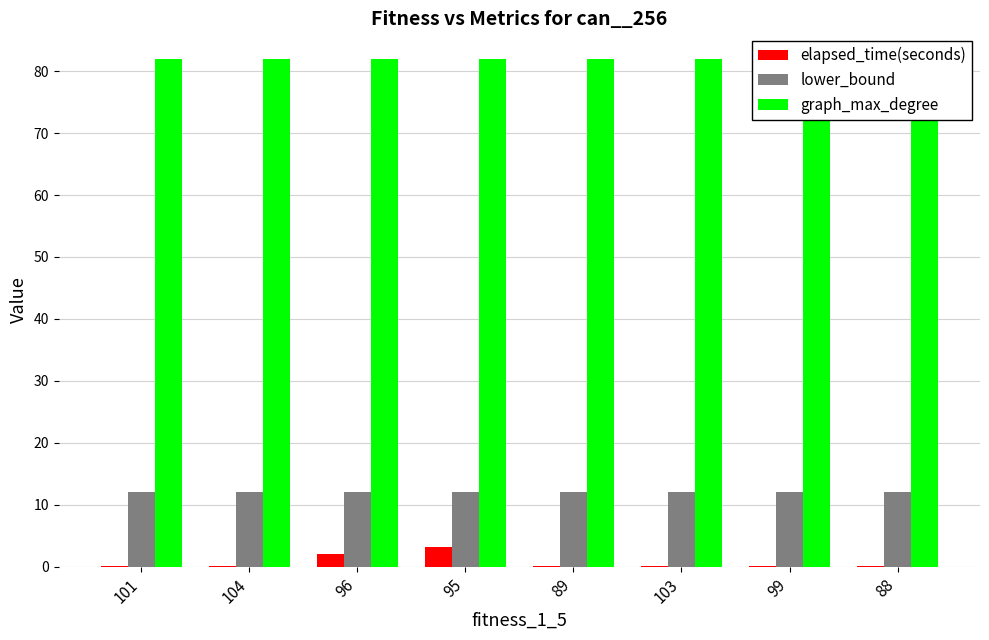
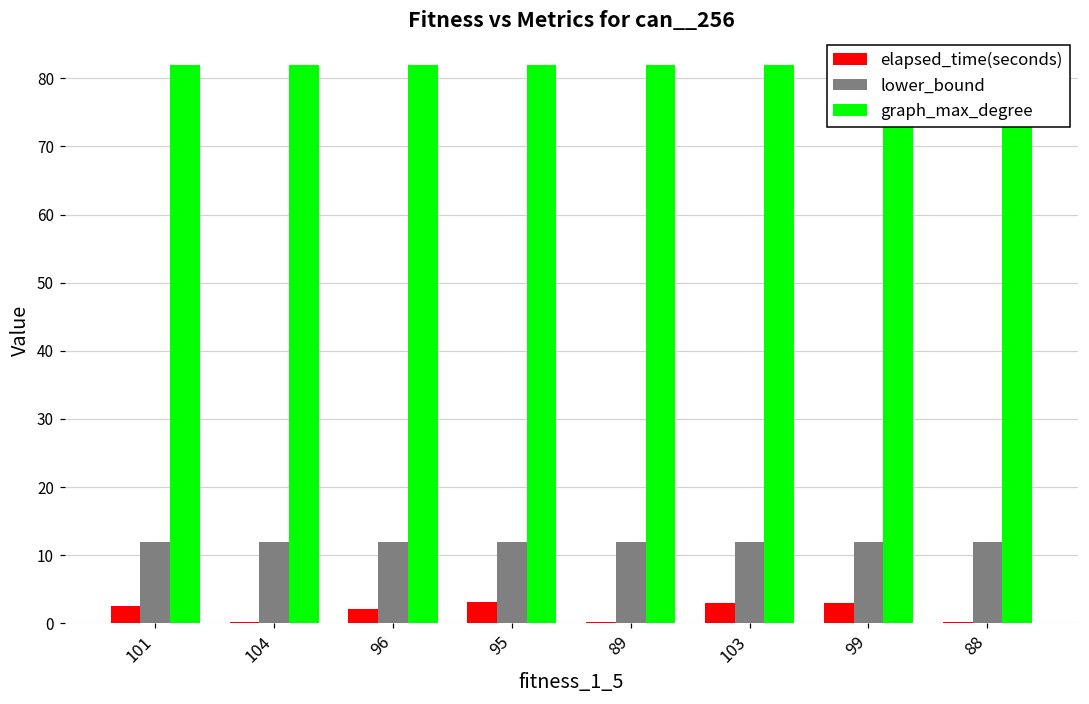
  {
    "elapsed_time(seconds)": {
-     "101": 0,
+     "101": 2,
      "96": 2,
      "95": 3,
-     "103": 0,
-     "99": 0
+     "103": 3,
+     "99": 3
    },
    "lower_bound": {
      "101": 12,
      "104": 12,
      "96": 12,
      "95": 12,
      "89": 12,
      "103": 12,
      "99": 12,
      "88": 12
    },
    "graph_max_degree": {
      "101": 82,
      "104": 82,
      "96": 82,
      "95": 82,
      "89": 82,
      "103": 82
    }
  }
